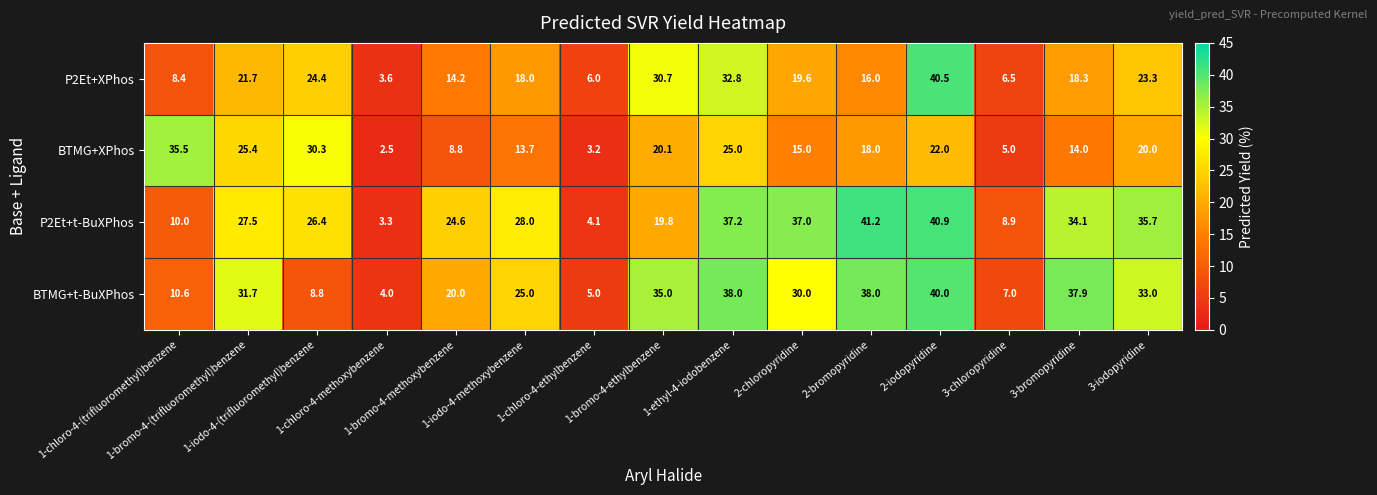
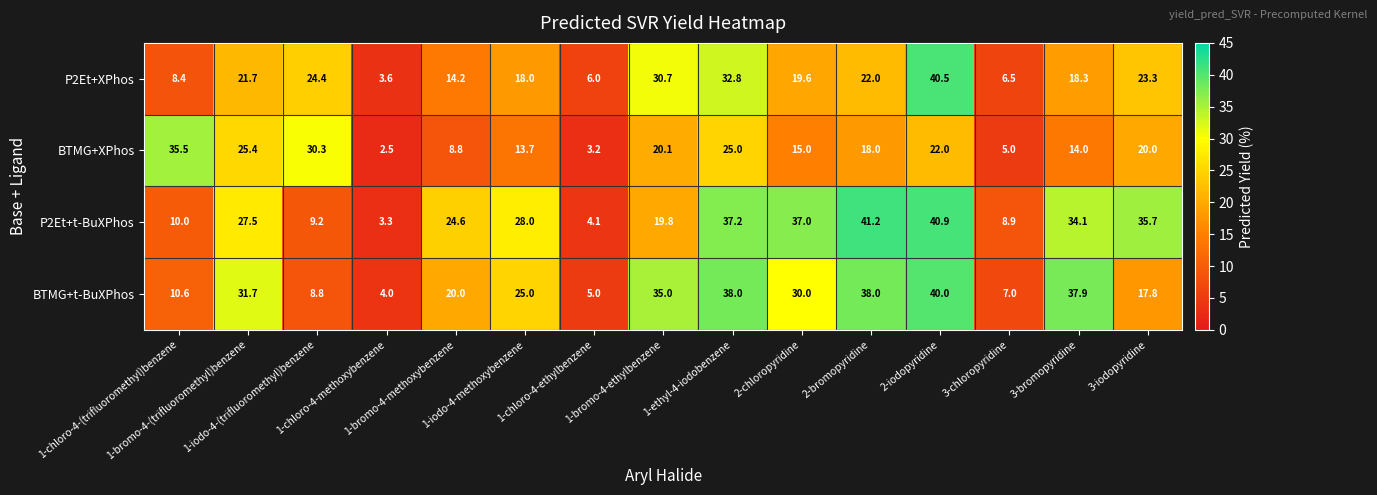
  {
    "P2Et+XPhos": {
      "1-chloro-4-(trifluoromethyl)benzene": 8.4,
      "1-bromo-4-(trifluoromethyl)benzene": 21.7,
      "1-iodo-4-(trifluoromethyl)benzene": 24.4,
      "1-chloro-4-methoxybenzene": 3.6,
      "1-bromo-4-methoxybenzene": 14.2,
      "1-iodo-4-methoxybenzene": 18.0,
      "1-chloro-4-ethylbenzene": 6.0,
      "1-bromo-4-ethylbenzene": 30.7,
      "1-ethyl-4-iodobenzene": 32.8,
      "2-chloropyridine": 19.6,
-     "2-bromopyridine": 16.0,
+     "2-bromopyridine": 22.0,
      "2-iodopyridine": 40.5,
      "3-chloropyridine": 6.5,
      "3-bromopyridine": 18.3,
      "3-iodopyridine": 23.3
    },
    "BTMG+XPhos": {
      "1-chloro-4-(trifluoromethyl)benzene": 35.5,
      "1-bromo-4-(trifluoromethyl)benzene": 25.4,
      "1-iodo-4-(trifluoromethyl)benzene": 30.3,
      "1-chloro-4-methoxybenzene": 2.5,
      "1-bromo-4-methoxybenzene": 8.8,
      "1-iodo-4-methoxybenzene": 13.7,
      "1-chloro-4-ethylbenzene": 3.2,
      "1-bromo-4-ethylbenzene": 20.1,
      "1-ethyl-4-iodobenzene": 25.0,
      "2-chloropyridine": 15.0,
      "2-bromopyridine": 18.0,
      "2-iodopyridine": 22.0,
      "3-chloropyridine": 5.0,
      "3-bromopyridine": 14.0,
      "3-iodopyridine": 20.0
    },
    "P2Et+t-BuXPhos": {
      "1-chloro-4-(trifluoromethyl)benzene": 10.0,
      "1-bromo-4-(trifluoromethyl)benzene": 27.5,
-     "1-iodo-4-(trifluoromethyl)benzene": 26.4,
+     "1-iodo-4-(trifluoromethyl)benzene": 9.2,
      "1-chloro-4-methoxybenzene": 3.3,
      "1-bromo-4-methoxybenzene": 24.6,
      "1-iodo-4-methoxybenzene": 28.0,
      "1-chloro-4-ethylbenzene": 4.1,
      "1-bromo-4-ethylbenzene": 19.8,
      "1-ethyl-4-iodobenzene": 37.2,
      "2-chloropyridine": 37.0,
      "2-bromopyridine": 41.2,
      "2-iodopyridine": 40.9,
      "3-chloropyridine": 8.9,
      "3-bromopyridine": 34.1,
      "3-iodopyridine": 35.7
    },
    "BTMG+t-BuXPhos": {
      "1-chloro-4-(trifluoromethyl)benzene": 10.6,
      "1-bromo-4-(trifluoromethyl)benzene": 31.7,
      "1-iodo-4-(trifluoromethyl)benzene": 8.8,
      "1-chloro-4-methoxybenzene": 4.0,
      "1-bromo-4-methoxybenzene": 20.0,
      "1-iodo-4-methoxybenzene": 25.0,
      "1-chloro-4-ethylbenzene": 5.0,
      "1-bromo-4-ethylbenzene": 35.0,
      "1-ethyl-4-iodobenzene": 38.0,
      "2-chloropyridine": 30.0,
      "2-bromopyridine": 38.0,
      "2-iodopyridine": 40.0,
      "3-chloropyridine": 7.0,
      "3-bromopyridine": 37.9,
-     "3-iodopyridine": 33.0
+     "3-iodopyridine": 17.8
    }
  }
